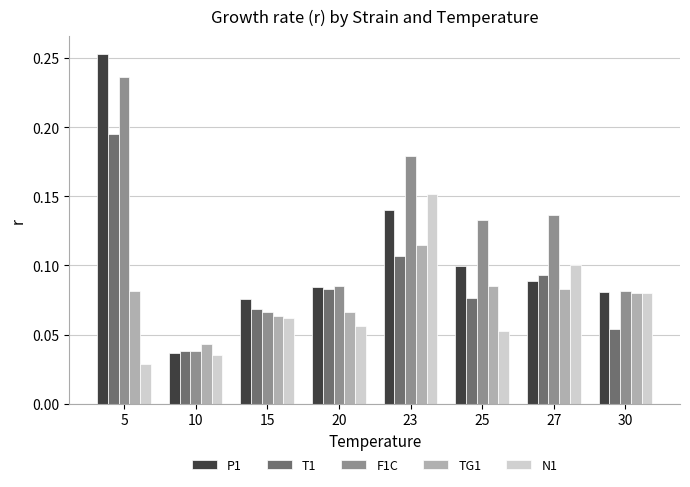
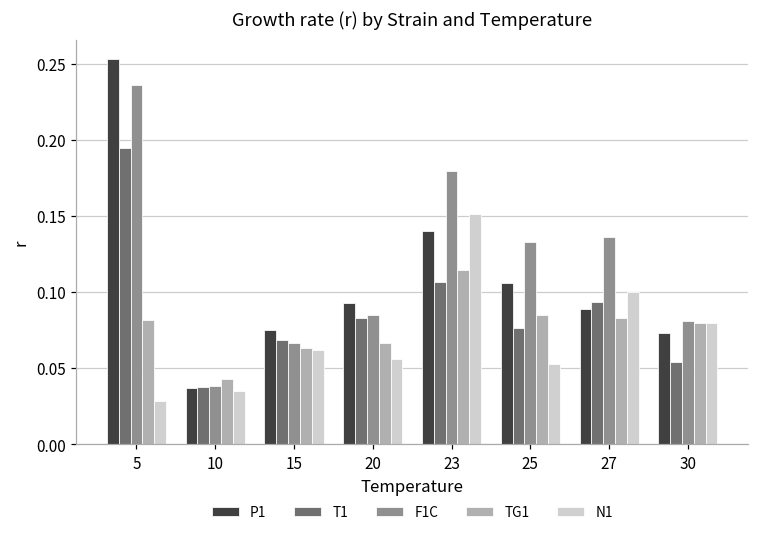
  {
    "P1": {
      "5": 0.253,
      "10": 0.037,
      "15": 0.075,
-     "20": 0.084,
+     "20": 0.093,
      "23": 0.140,
-     "25": 0.100,
+     "25": 0.106,
      "27": 0.089,
-     "30": 0.081
+     "30": 0.073
    }
  }
